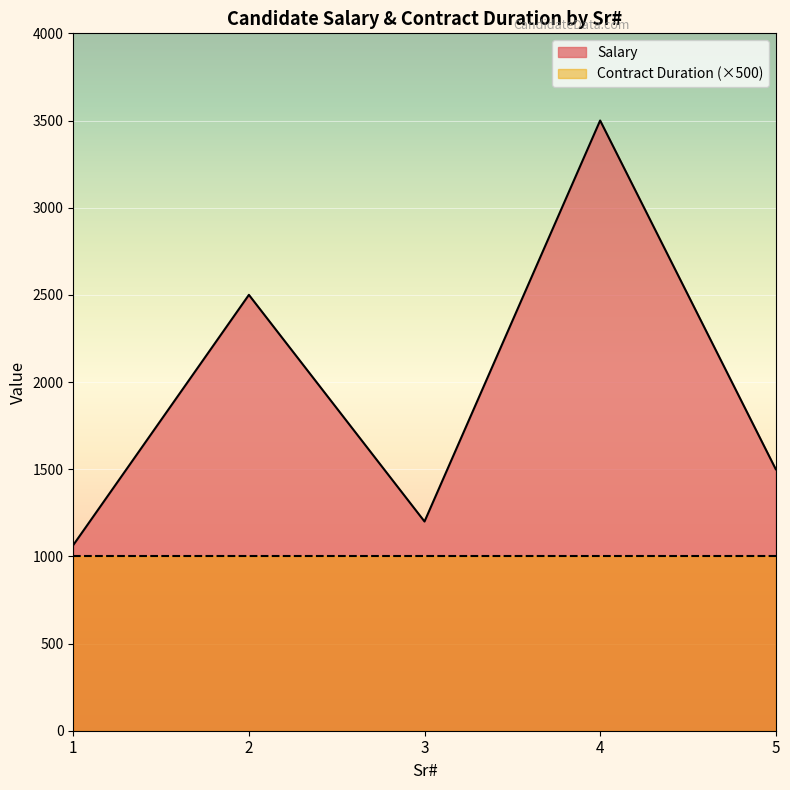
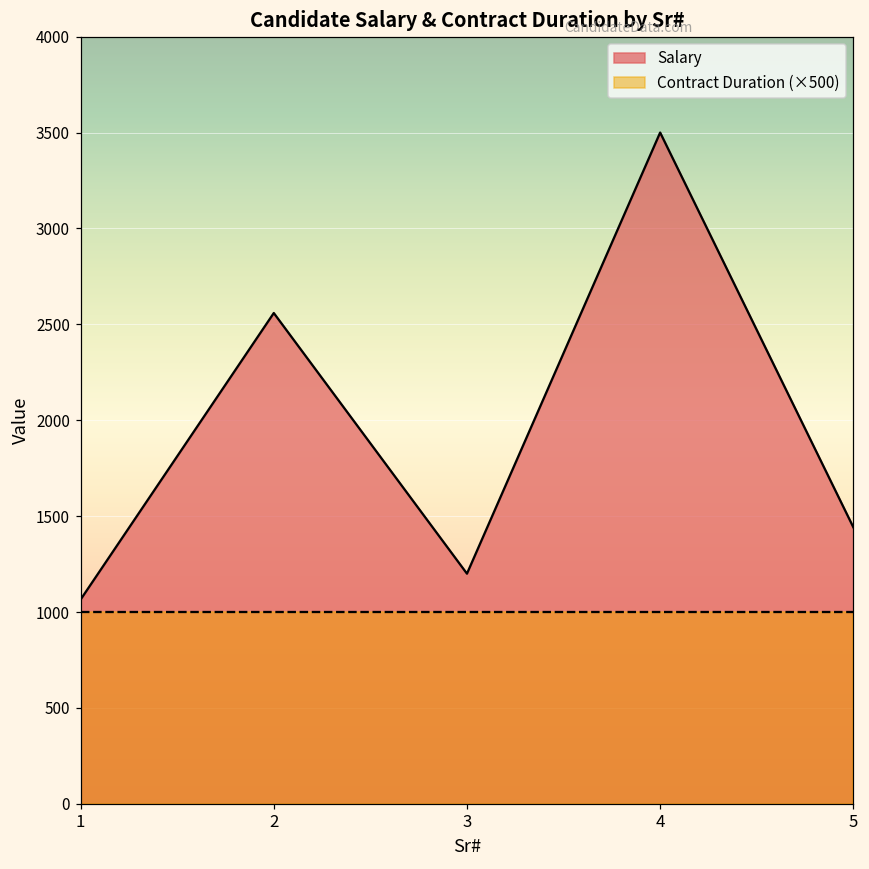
  {
    "Salary": {
      "1": 1070,
-     "2": 2500,
+     "2": 2560,
      "3": 1200,
      "4": 3500,
-     "5": 1500
+     "5": 1440
    },
    "Contract Duration (×500)": {
      "1": 1000,
      "2": 1000,
      "3": 1000,
      "4": 1000,
      "5": 1000
    }
  }
